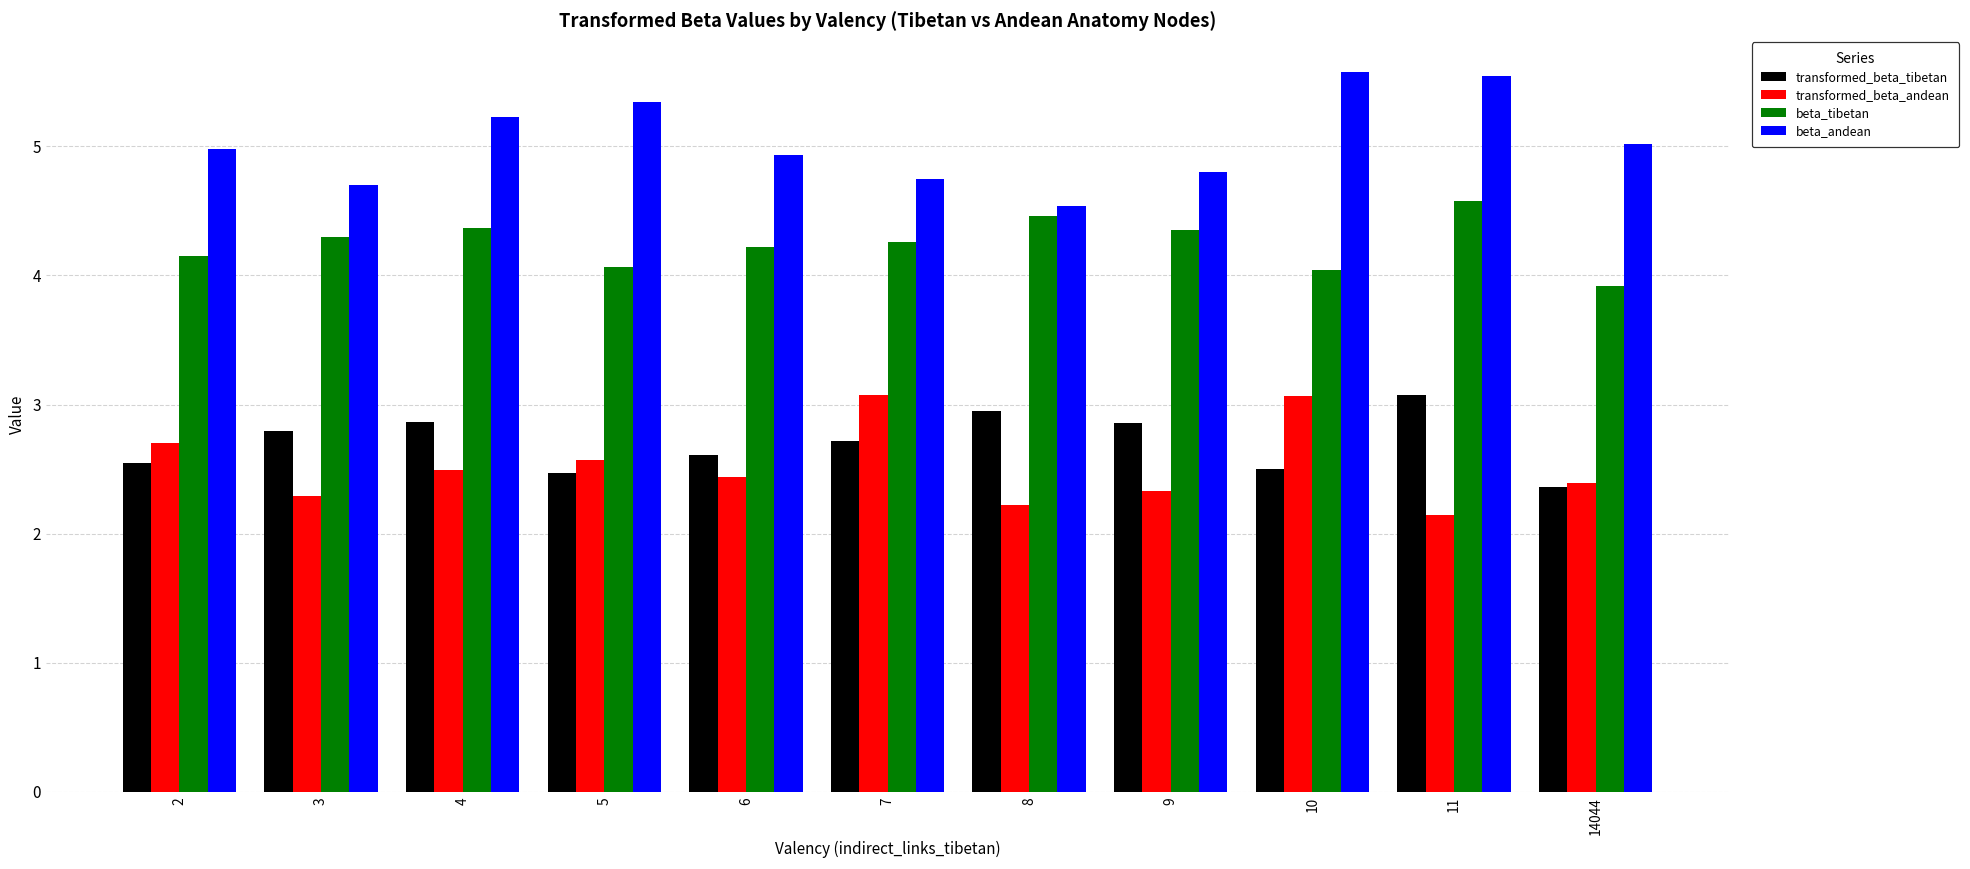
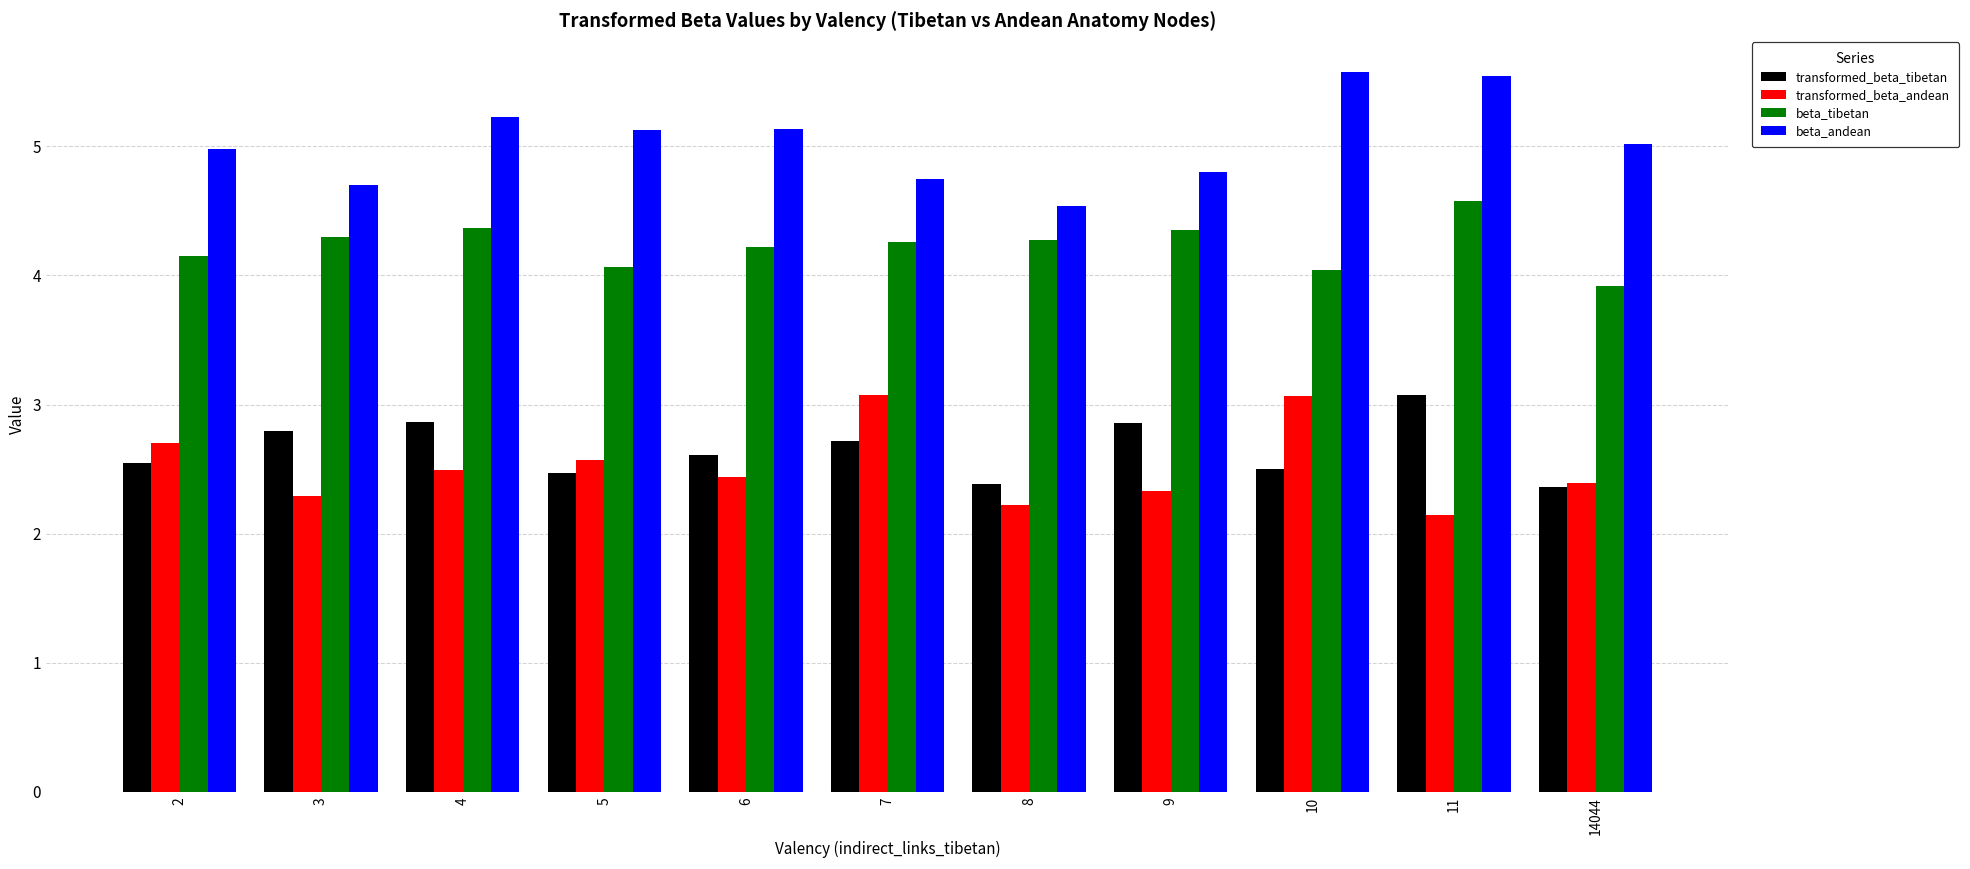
  {
    "transformed_beta_tibetan": {
      "2": 2.54,
      "3": 2.79,
      "4": 2.86,
      "5": 2.47,
      "6": 2.61,
      "7": 2.72,
-     "8": 2.95,
+     "8": 2.38,
      "9": 2.85,
      "10": 2.50,
      "11": 3.07,
      "14044": 2.36
    },
    "transformed_beta_andean": {
      "2": 2.70,
      "3": 2.29,
      "4": 2.49,
      "5": 2.57,
      "6": 2.44,
      "7": 3.07,
      "8": 2.22,
      "9": 2.33,
      "10": 3.07,
      "11": 2.14,
      "14044": 2.39
    },
    "beta_tibetan": {
      "2": 4.15,
      "3": 4.30,
      "4": 4.36,
      "5": 4.07,
      "6": 4.22,
      "7": 4.26,
-     "8": 4.46,
+     "8": 4.28,
      "9": 4.35,
      "10": 4.04,
      "11": 4.58,
      "14044": 3.92
    },
    "beta_andean": {
      "2": 4.98,
      "3": 4.70,
      "4": 5.23,
-     "5": 5.35,
-     "6": 4.94,
+     "5": 5.12,
+     "6": 5.13,
      "7": 4.74,
      "8": 4.54,
      "9": 4.80,
      "10": 5.57,
      "11": 5.54,
      "14044": 5.02
    }
  }
